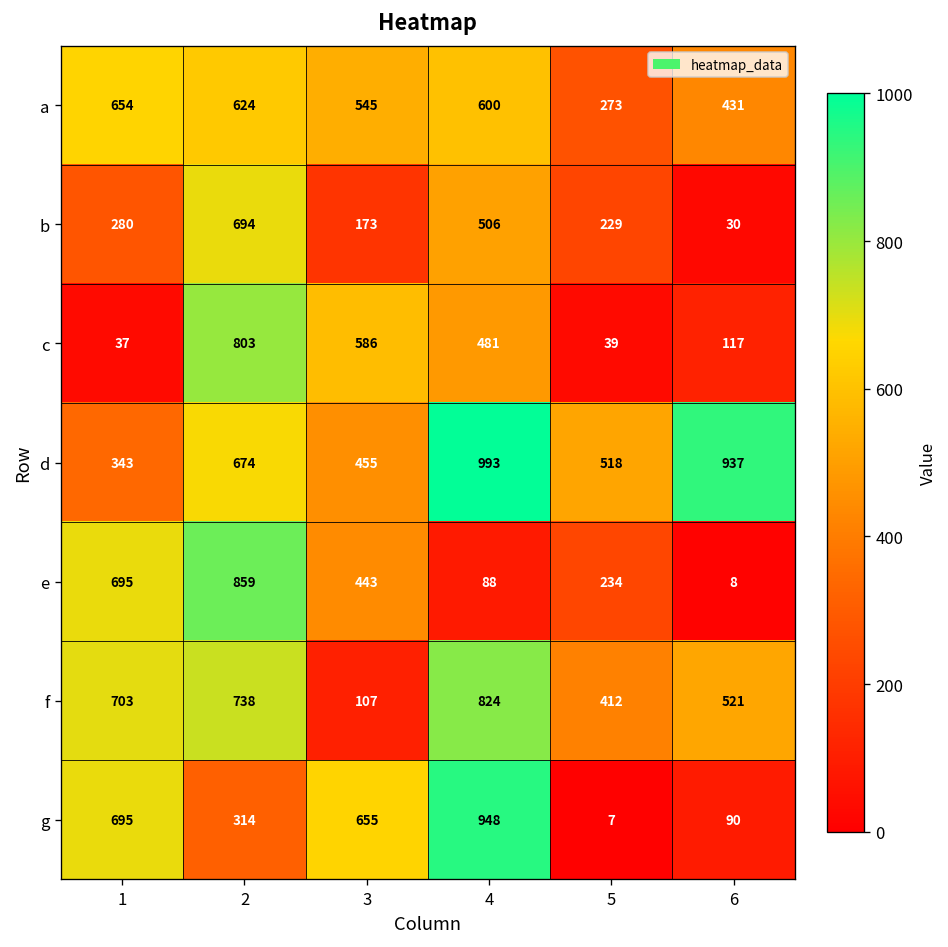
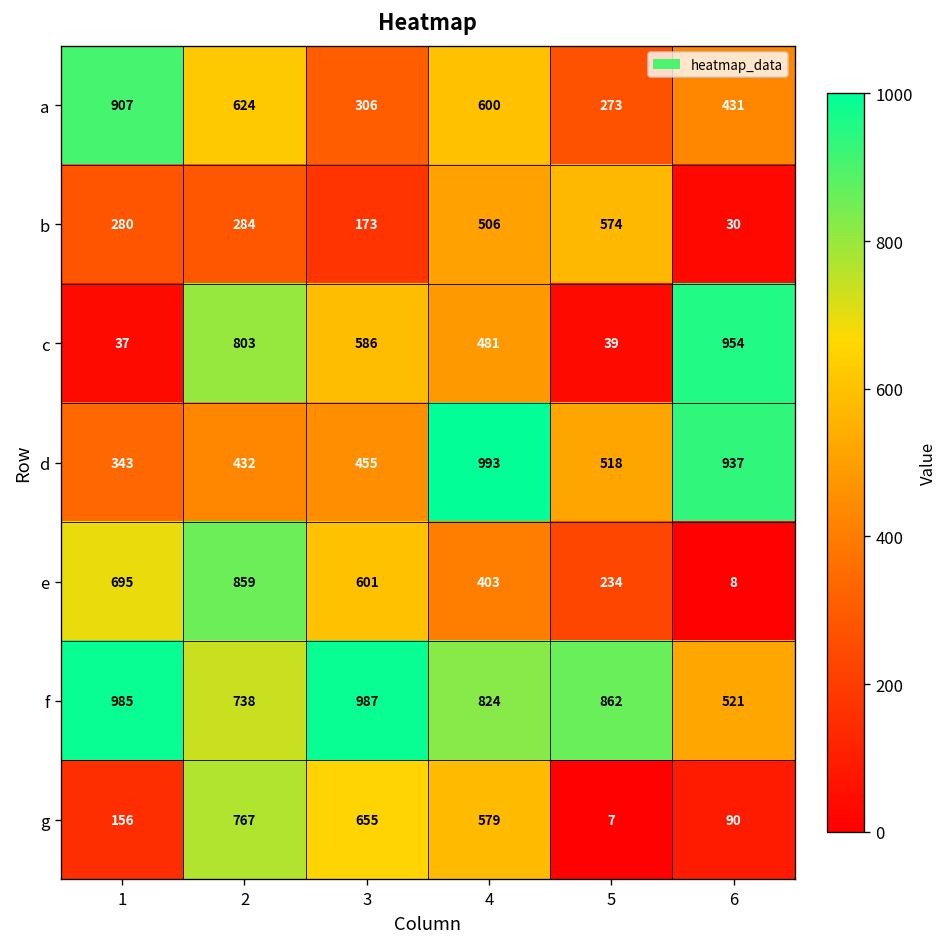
  {
    "a": {
-     "1": 654,
+     "1": 907,
      "2": 624,
-     "3": 545,
+     "3": 306,
      "4": 600,
      "5": 273,
      "6": 431
    },
    "b": {
      "1": 280,
-     "2": 694,
+     "2": 284,
      "3": 173,
      "4": 506,
-     "5": 229,
+     "5": 574,
      "6": 30
    },
    "c": {
      "1": 37,
      "2": 803,
      "3": 586,
      "4": 481,
      "5": 39,
-     "6": 117
+     "6": 954
    },
    "d": {
      "1": 343,
-     "2": 674,
+     "2": 432,
      "3": 455,
      "4": 993,
      "5": 518,
      "6": 937
    },
    "e": {
      "1": 695,
      "2": 859,
-     "3": 443,
-     "4": 88,
+     "3": 601,
+     "4": 403,
      "5": 234,
      "6": 8
    },
    "f": {
-     "1": 703,
+     "1": 985,
      "2": 738,
-     "3": 107,
+     "3": 987,
      "4": 824,
-     "5": 412,
+     "5": 862,
      "6": 521
    },
    "g": {
-     "1": 695,
-     "2": 314,
+     "1": 156,
+     "2": 767,
      "3": 655,
-     "4": 948,
+     "4": 579,
      "5": 7,
      "6": 90
    }
  }
